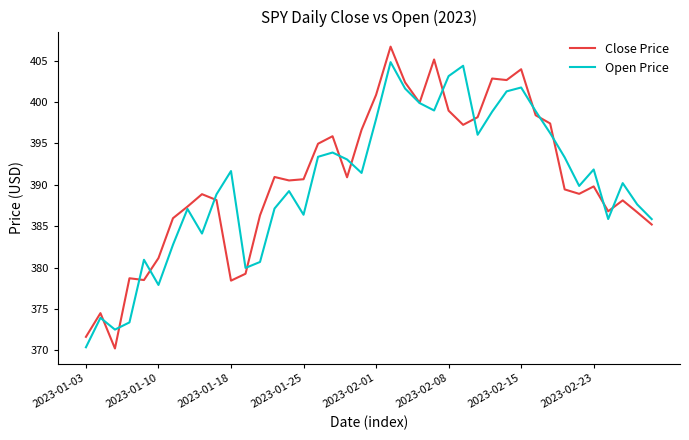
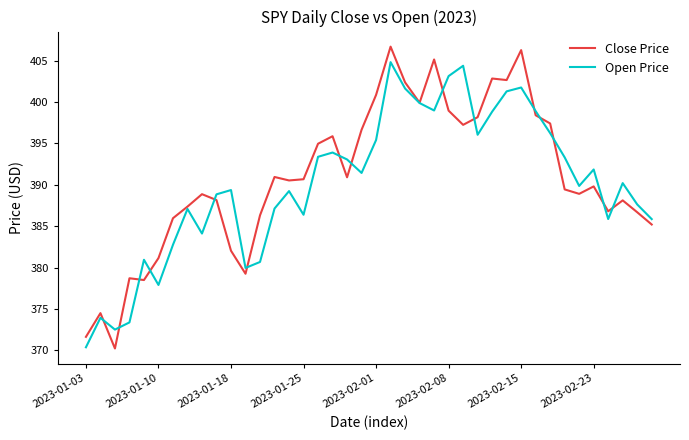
  {
    "Close Price": {
      "2023-01-03": 372,
      "2023-01-10": 381,
-     "2023-01-18": 378,
+     "2023-01-18": 382,
      "2023-01-25": 391,
      "2023-02-01": 401,
      "2023-02-08": 399,
-     "2023-02-15": 404,
+     "2023-02-15": 406,
      "2023-02-23": 390
    },
    "Open Price": {
      "2023-01-03": 370,
      "2023-01-10": 378,
-     "2023-01-18": 392,
+     "2023-01-18": 389,
      "2023-01-25": 386,
-     "2023-02-01": 398,
+     "2023-02-01": 395,
      "2023-02-08": 403,
      "2023-02-15": 402,
      "2023-02-23": 392
    }
  }
